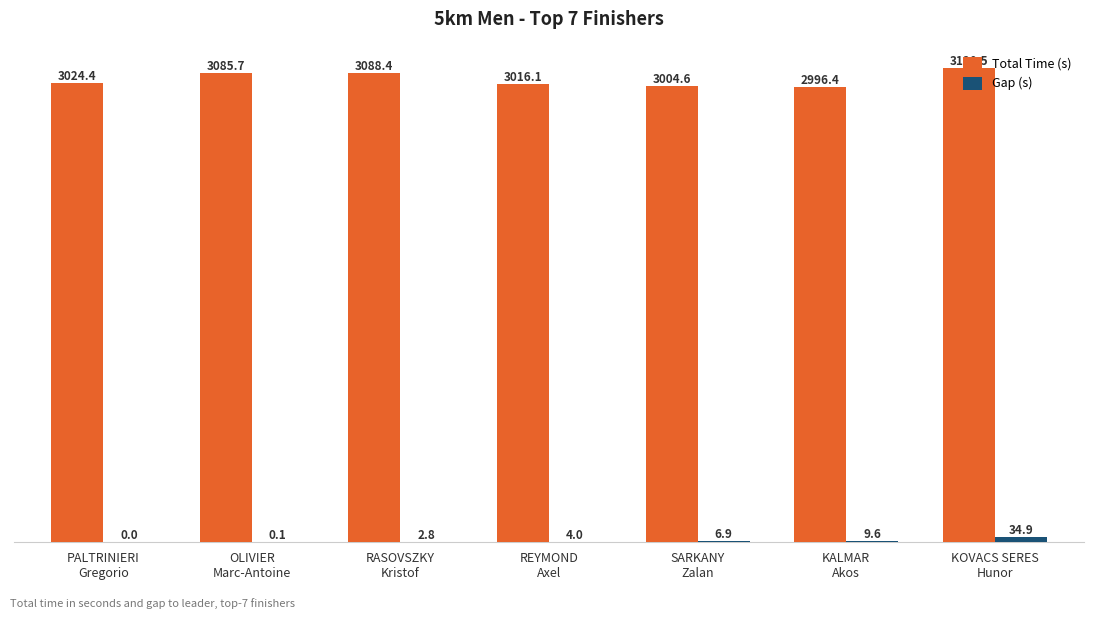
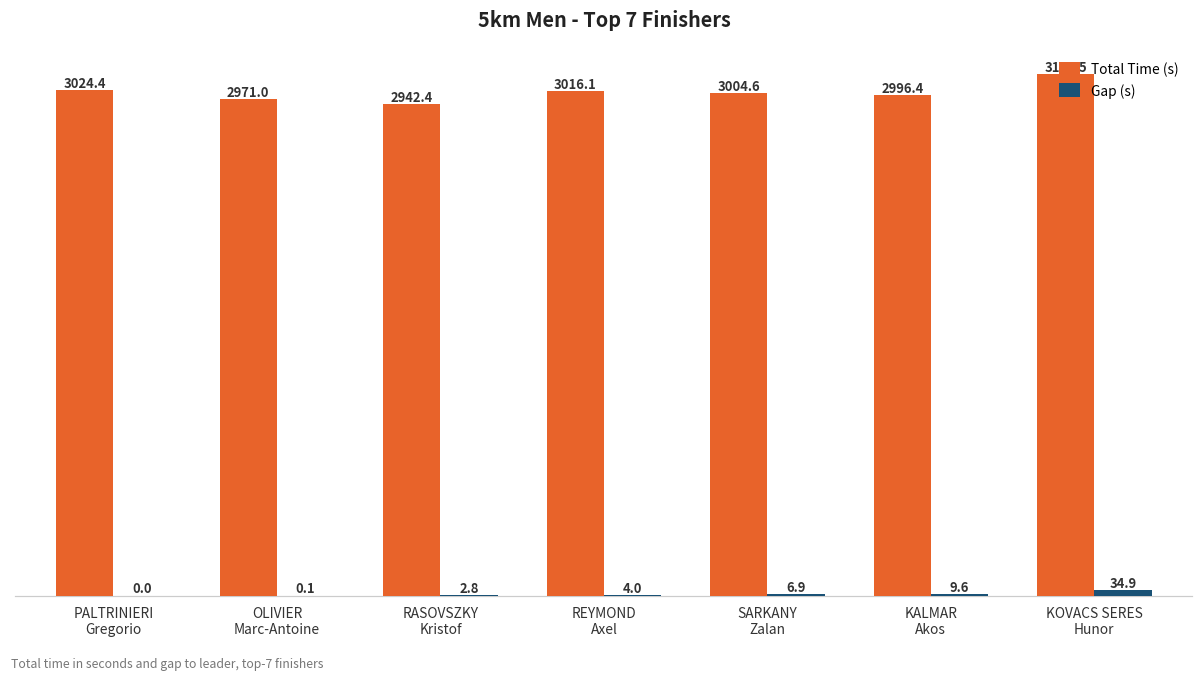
  {
    "Total Time (s)": {
      "PALTRINIERI Gregorio": 3024.4,
-     "OLIVIER Marc-Antoine": 3085.7,
-     "RASOVSZKY Kristof": 3088.4,
+     "OLIVIER Marc-Antoine": 2971.0,
+     "RASOVSZKY Kristof": 2942.4,
      "REYMOND Axel": 3016.1,
      "SARKANY Zalan": 3004.6,
      "KALMAR Akos": 2996.4,
      "KOVACS SERES Hunor": 3120.5
    },
    "Gap (s)": {
      "PALTRINIERI Gregorio": 0.0,
      "OLIVIER Marc-Antoine": 0.1,
      "RASOVSZKY Kristof": 2.8,
      "REYMOND Axel": 4.0,
      "SARKANY Zalan": 6.9,
      "KALMAR Akos": 9.6,
      "KOVACS SERES Hunor": 34.9
    }
  }
